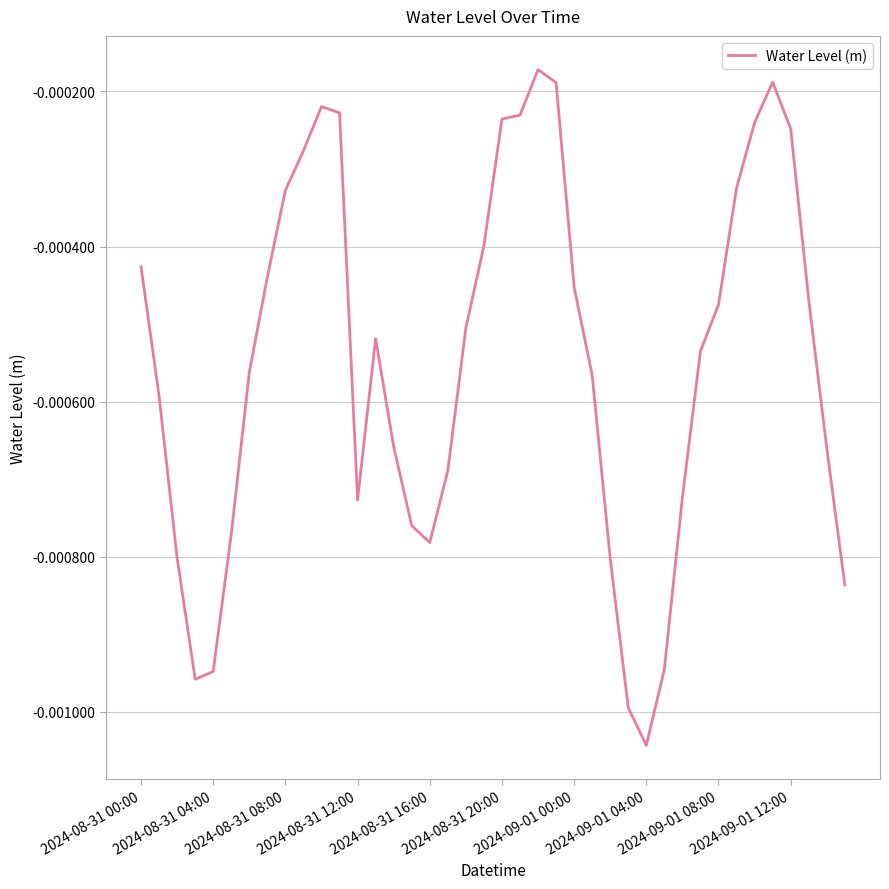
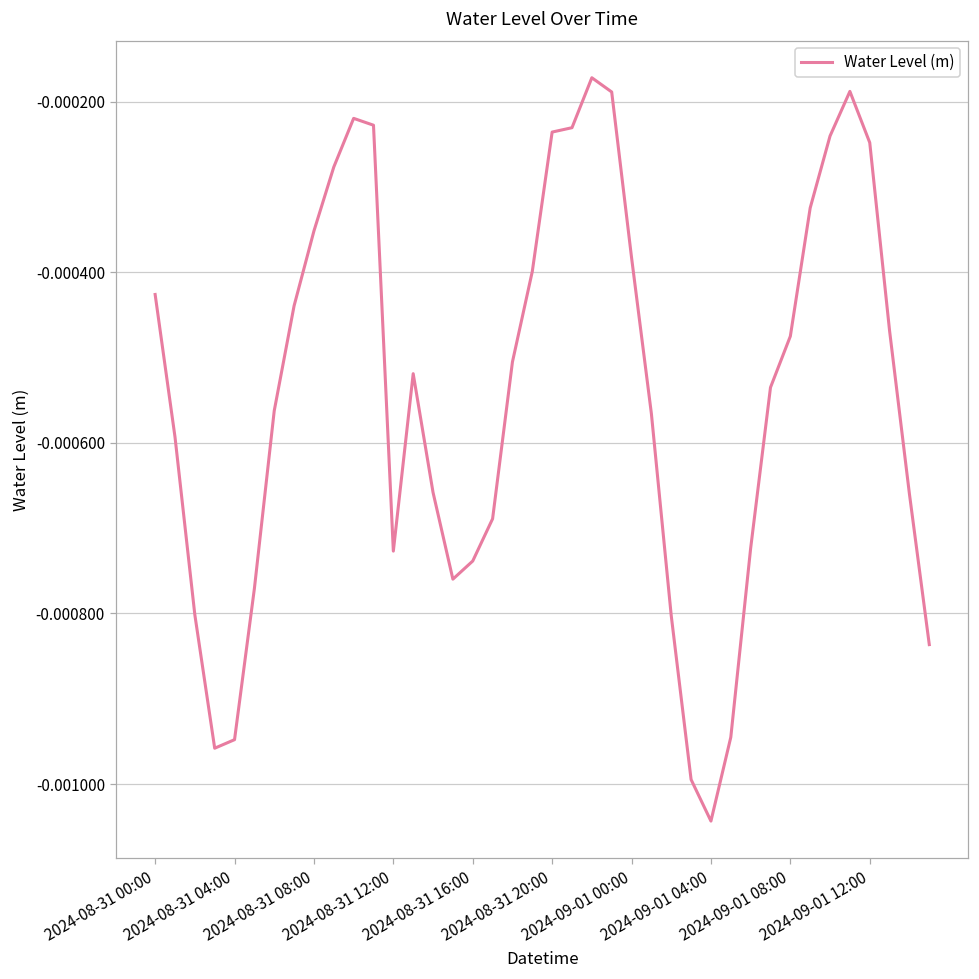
  {
    "2024-08-31 00:00": -0.00043,
    "2024-08-31 04:00": -0.00095,
-   "2024-08-31 08:00": -0.00033,
+   "2024-08-31 08:00": -0.00035,
    "2024-08-31 12:00": -0.00073,
-   "2024-08-31 16:00": -0.00078,
+   "2024-08-31 16:00": -0.00074,
    "2024-08-31 20:00": -0.00024,
-   "2024-09-01 00:00": -0.00045,
+   "2024-09-01 00:00": -0.00038,
    "2024-09-01 04:00": -0.00104,
    "2024-09-01 08:00": -0.00047,
    "2024-09-01 12:00": -0.00025
  }
